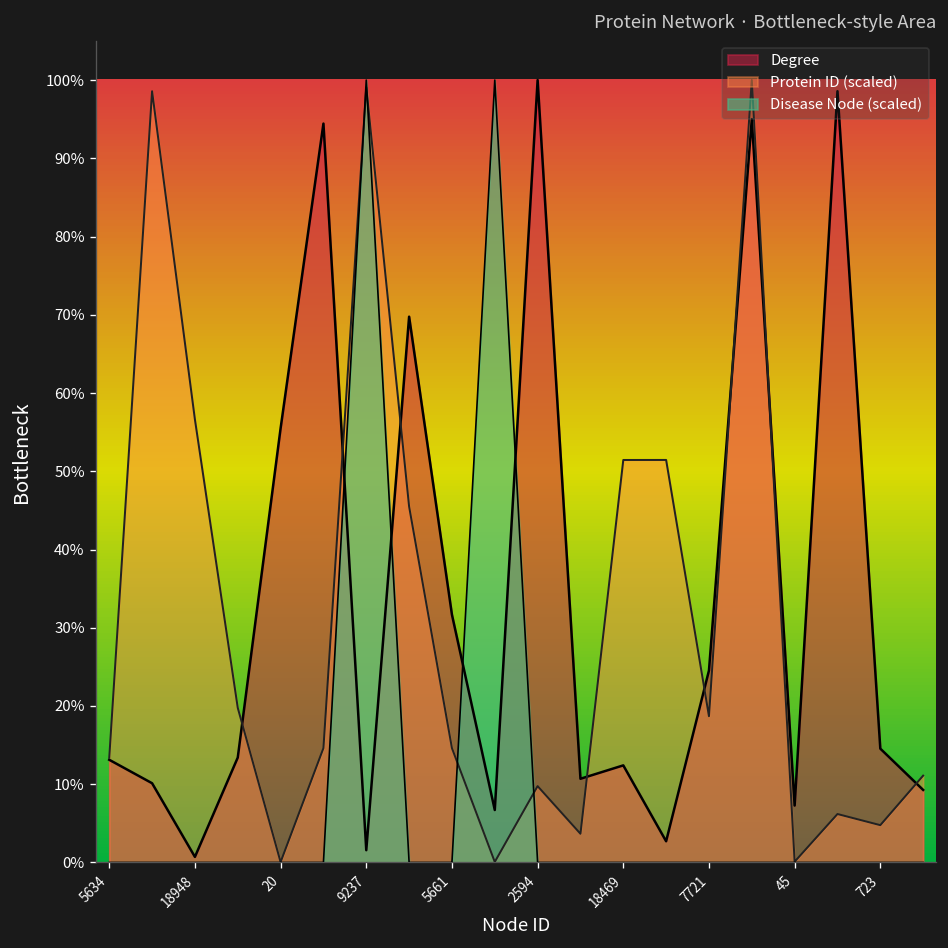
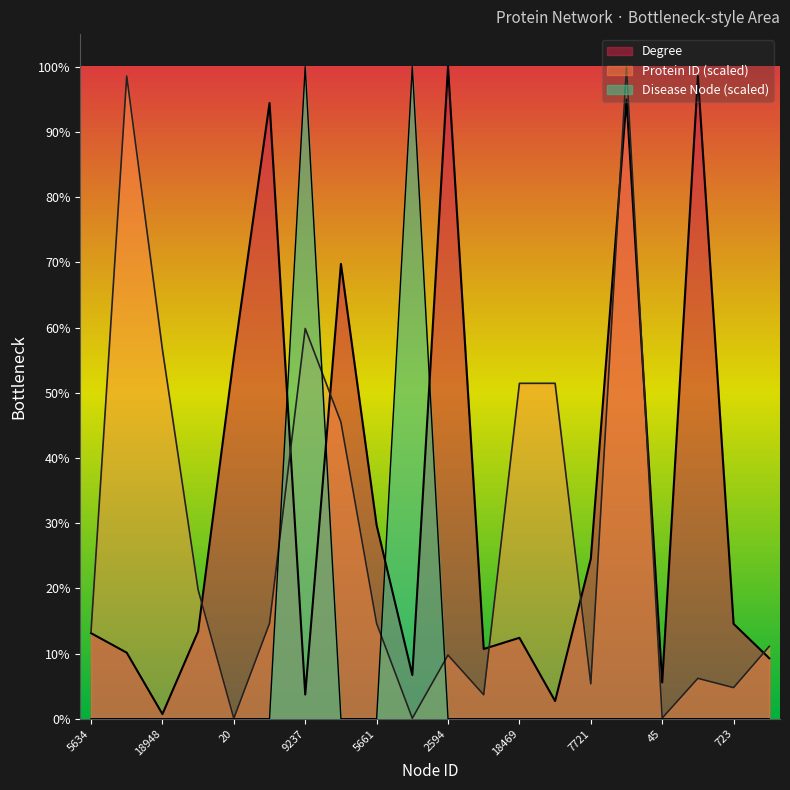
  {
    "Degree": {
      "18948": "1%",
      "20": "55%",
-     "9237": "2%",
-     "5661": "32%",
+     "9237": "4%",
+     "5661": "30%",
      "2594": "100%",
      "18469": "12%",
      "7721": "25%",
-     "45": "7%",
+     "45": "6%",
      "723": "15%"
    },
    "Protein ID (scaled)": {
      "18948": "57%",
-     "9237": "99%",
+     "9237": "60%",
      "5661": "15%",
      "2594": "10%",
      "18469": "51%",
-     "7721": "19%",
+     "7721": "5%",
      "723": "5%"
    },
    "Disease Node (scaled)": {
      "5634": "0%",
      "18948": "0%",
      "9237": "100%",
      "5661": "0%",
      "2594": "0%",
      "18469": "0%",
      "7721": "0%",
      "723": "0%"
    }
  }
